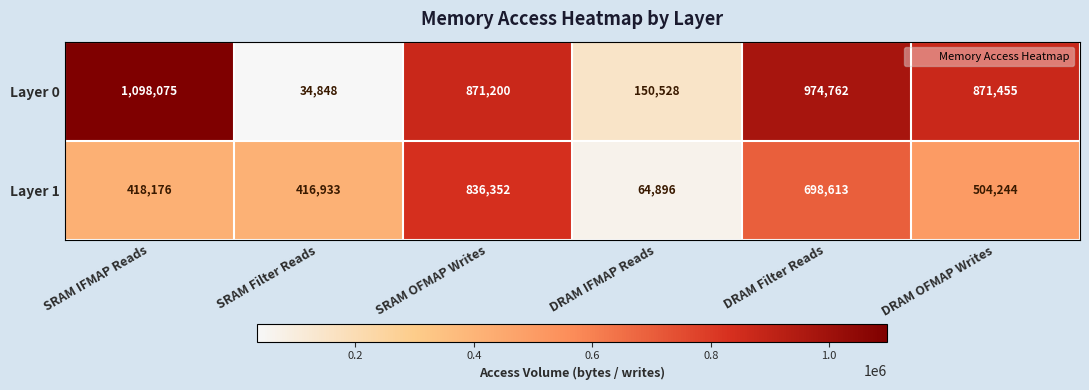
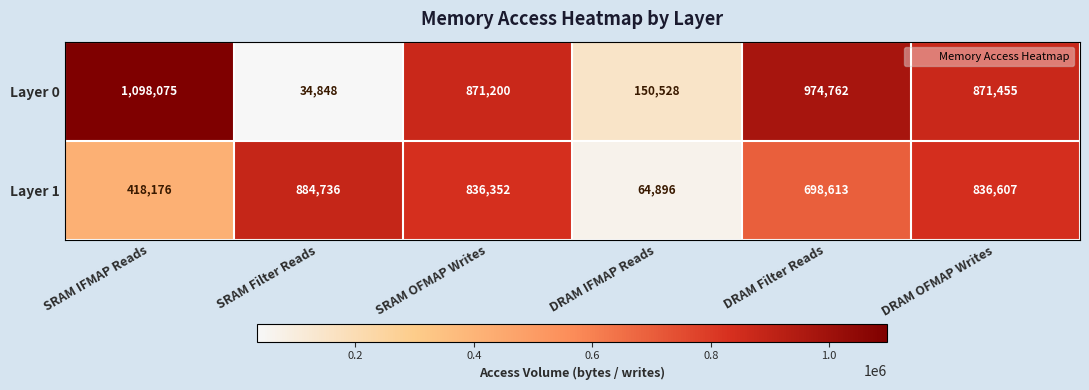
  {
    "Layer 0": {
      "SRAM IFMAP Reads": "1,098,075",
      "SRAM Filter Reads": "34,848",
      "SRAM OFMAP Writes": "871,200",
      "DRAM IFMAP Reads": "150,528",
      "DRAM Filter Reads": "974,762",
      "DRAM OFMAP Writes": "871,455"
    },
    "Layer 1": {
      "SRAM IFMAP Reads": "418,176",
-     "SRAM Filter Reads": "416,933",
+     "SRAM Filter Reads": "884,736",
      "SRAM OFMAP Writes": "836,352",
      "DRAM IFMAP Reads": "64,896",
      "DRAM Filter Reads": "698,613",
-     "DRAM OFMAP Writes": "504,244"
+     "DRAM OFMAP Writes": "836,607"
    }
  }
